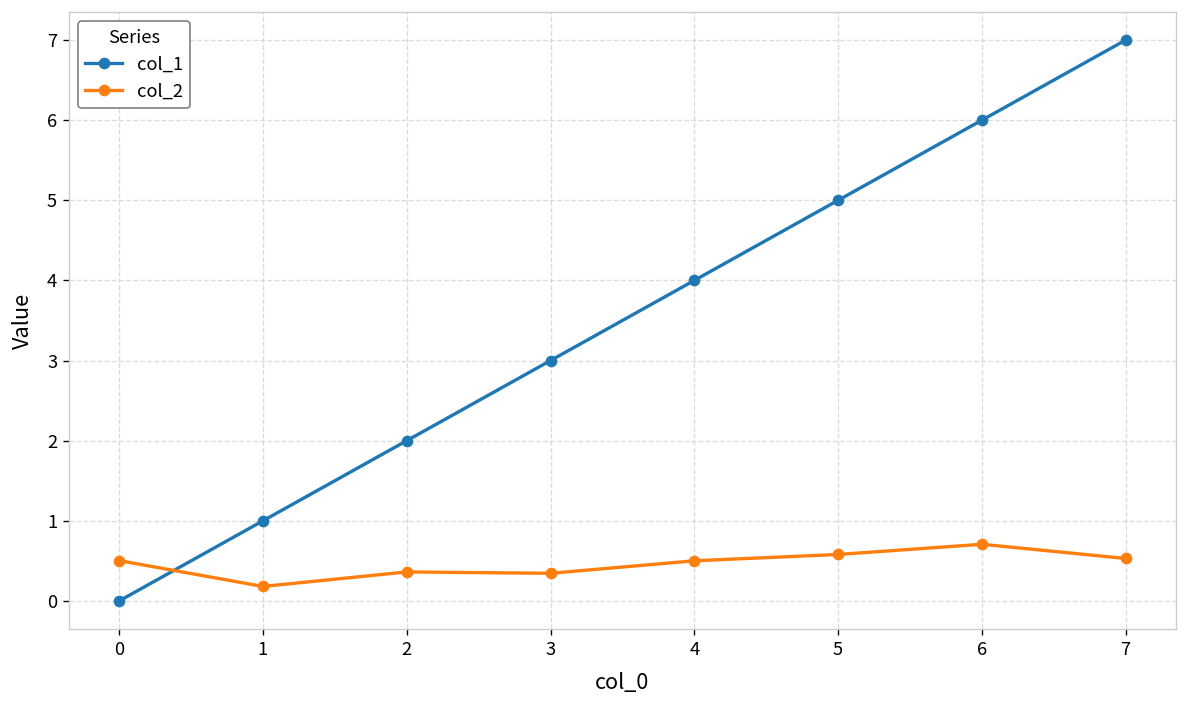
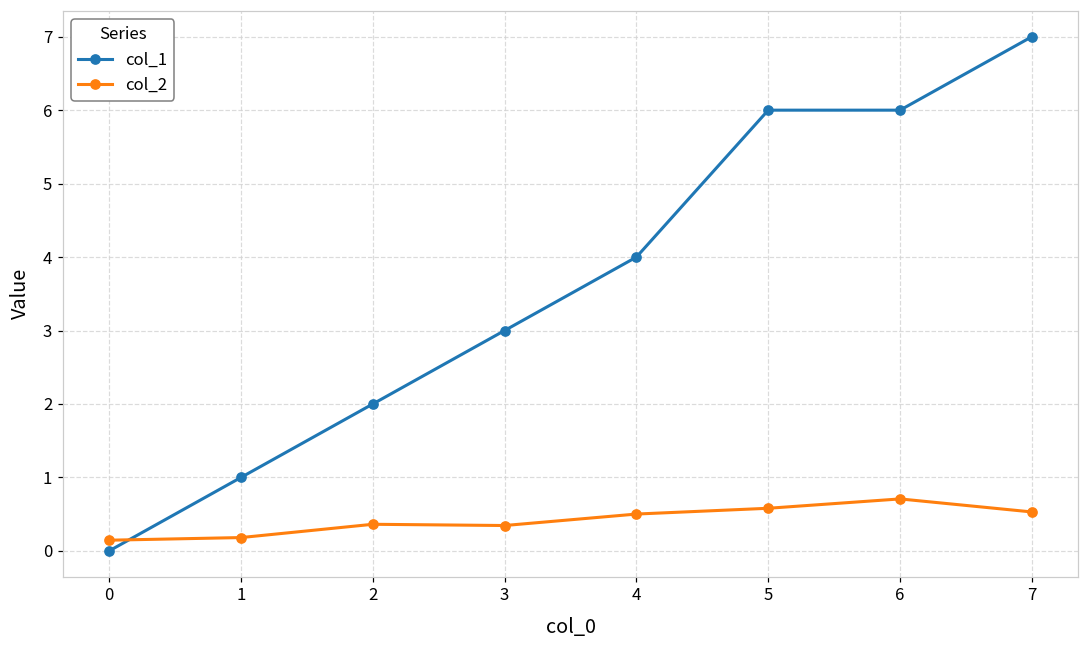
  {
    "col_1": {
      "0": 0,
      "1": 1,
      "2": 2,
      "3": 3,
      "4": 4,
-     "5": 5,
+     "5": 6,
      "6": 6,
      "7": 7
    },
    "col_2": {
-     "0": 0.5,
+     "0": 0.1,
      "1": 0.2,
      "2": 0.4,
      "3": 0.3,
      "4": 0.5,
      "5": 0.6,
      "6": 0.7,
      "7": 0.5
    }
  }
